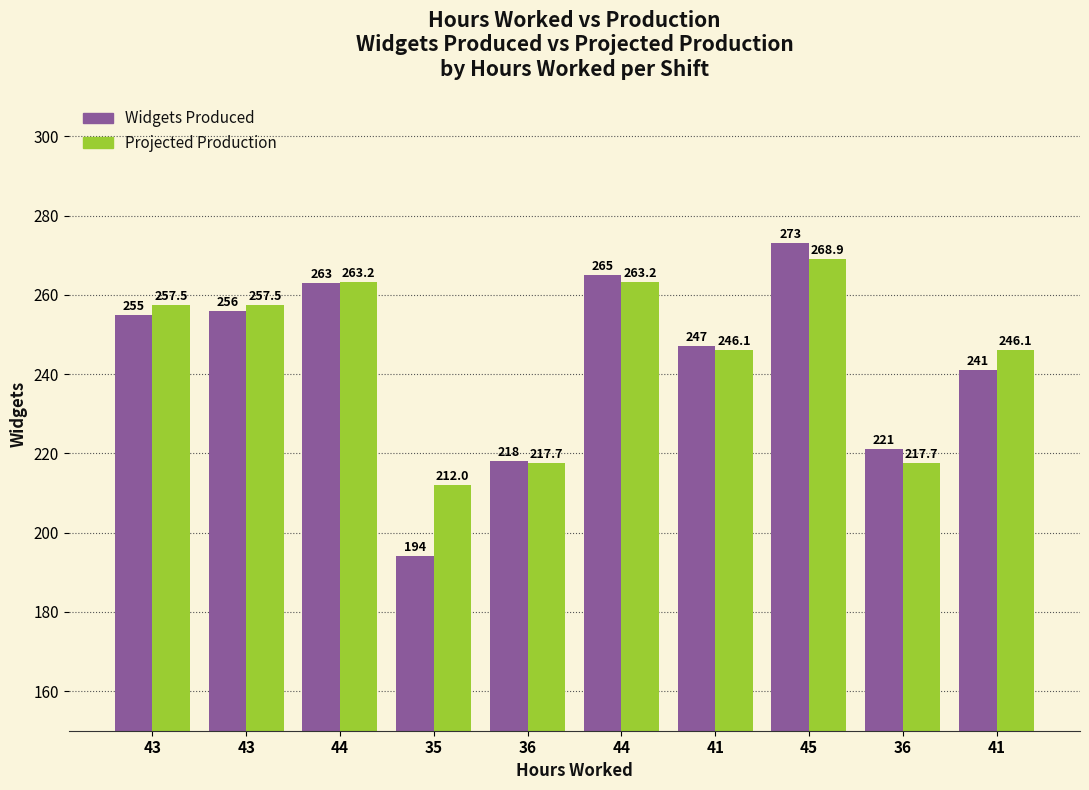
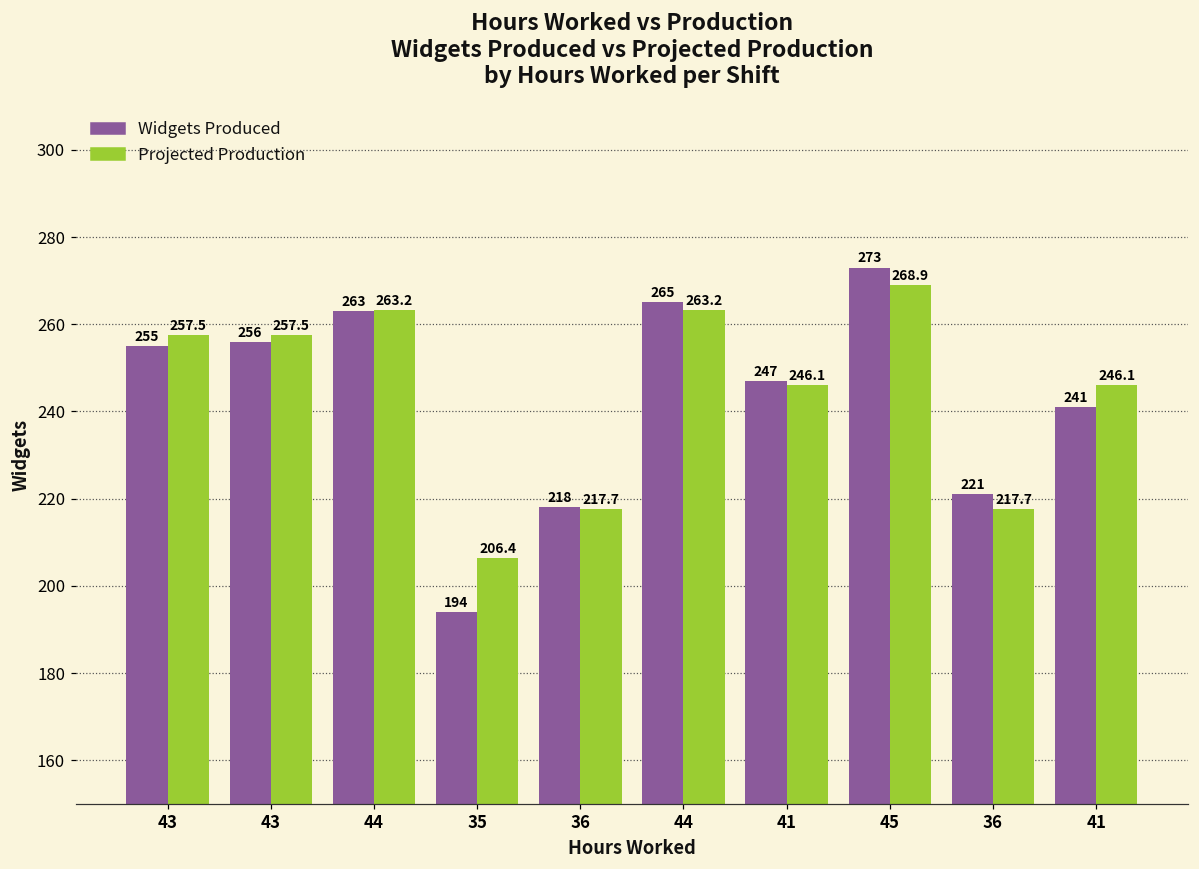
  {
    "Widgets Produced": {
      "35": 194,
      "45": 273
    },
    "Projected Production": {
-     "35": 212.0,
+     "35": 206.4,
      "45": 268.9
    }
  }
